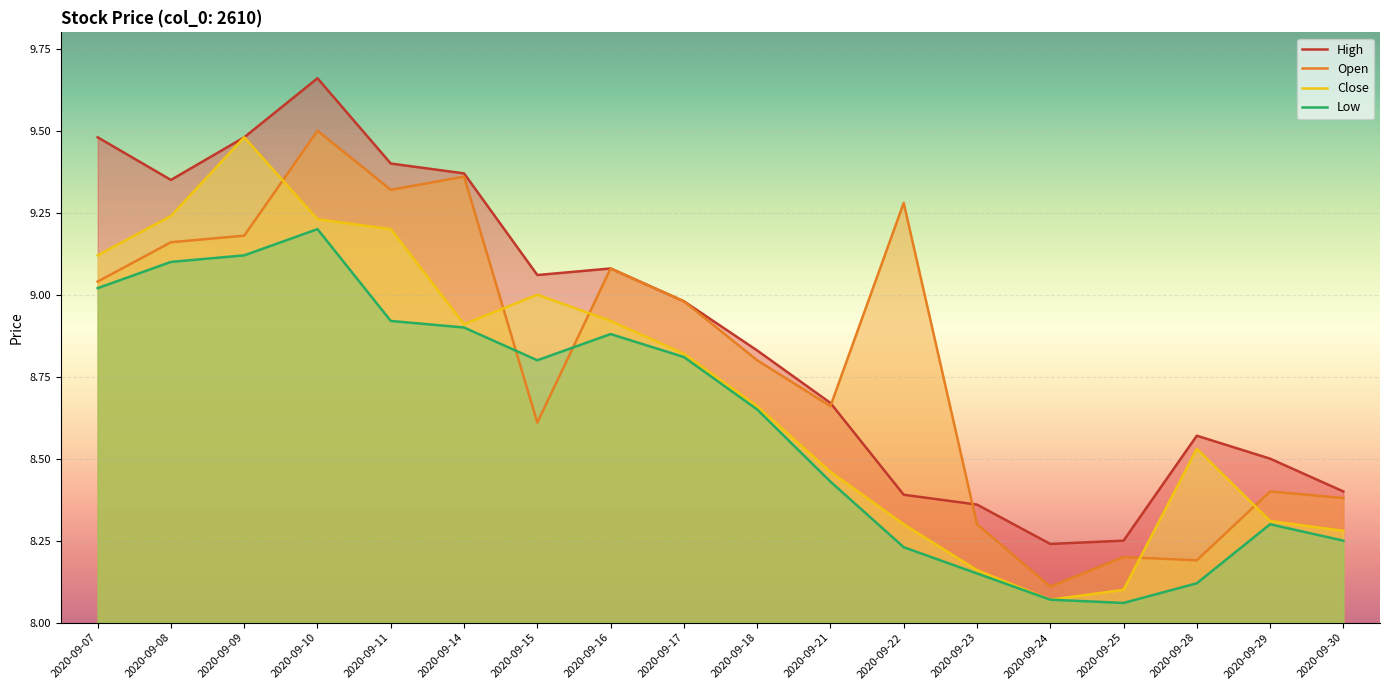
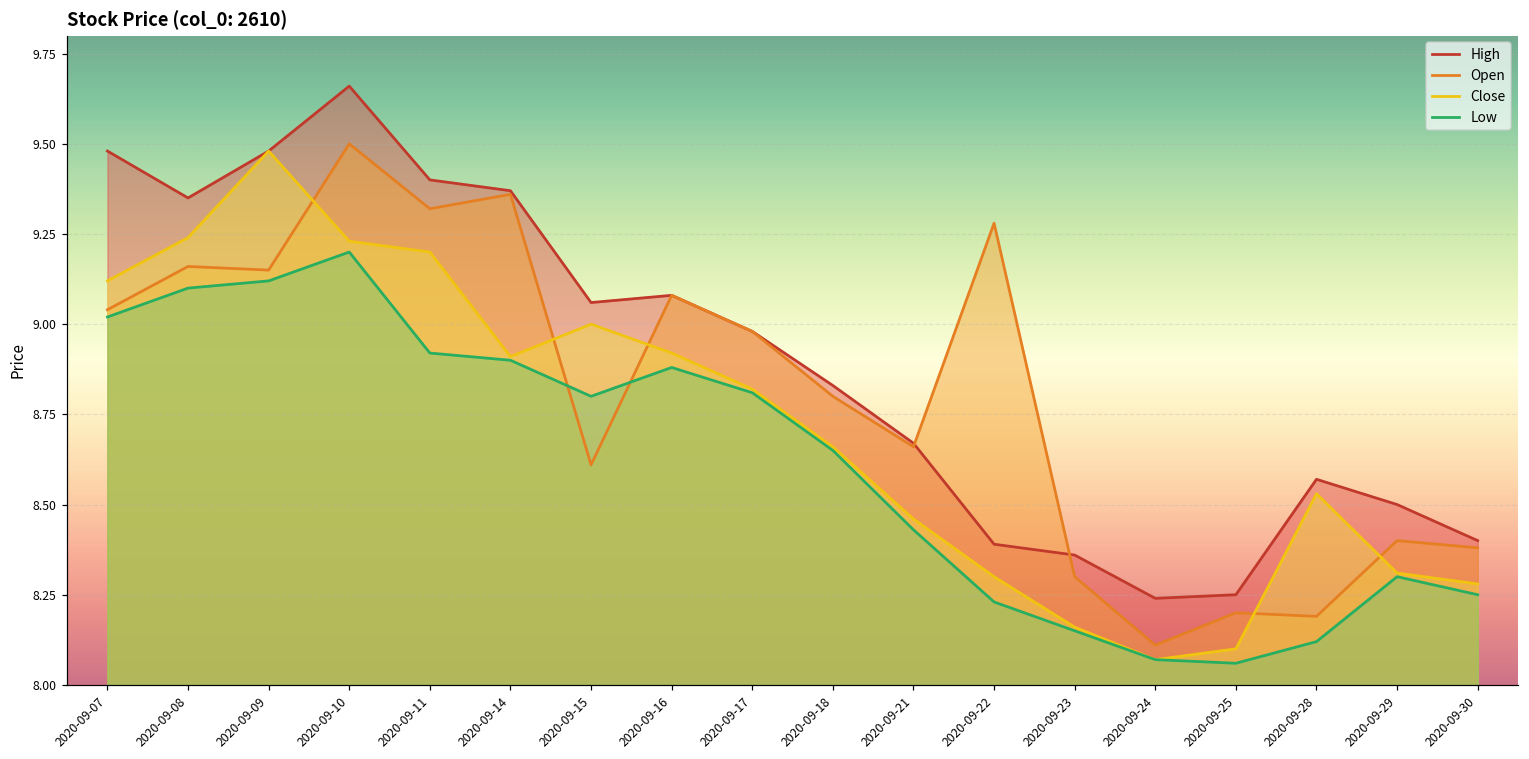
  {
    "High": {
      "2020-09-07": 9.48,
      "2020-09-08": 9.35,
      "2020-09-10": 9.66,
      "2020-09-11": 9.40,
      "2020-09-14": 9.37,
      "2020-09-15": 9.06,
      "2020-09-18": 8.83,
      "2020-09-21": 8.67,
      "2020-09-22": 8.39,
      "2020-09-23": 8.36,
      "2020-09-24": 8.24,
      "2020-09-25": 8.25,
      "2020-09-28": 8.57,
      "2020-09-29": 8.50,
      "2020-09-30": 8.40
    },
    "Open": {
      "2020-09-07": 9.04,
      "2020-09-08": 9.16,
-     "2020-09-09": 9.18,
+     "2020-09-09": 9.15,
      "2020-09-10": 9.50,
      "2020-09-11": 9.32,
      "2020-09-14": 9.36,
      "2020-09-15": 8.61,
      "2020-09-18": 8.80,
      "2020-09-21": 8.66,
      "2020-09-22": 9.28,
      "2020-09-23": 8.30,
      "2020-09-24": 8.11,
      "2020-09-25": 8.20,
      "2020-09-28": 8.19,
      "2020-09-29": 8.40,
      "2020-09-30": 8.38
    },
    "Close": {
      "2020-09-07": 9.12,
      "2020-09-08": 9.24,
      "2020-09-10": 9.23,
      "2020-09-11": 9.20,
      "2020-09-14": 8.91,
      "2020-09-15": 9.00,
      "2020-09-16": 8.92,
      "2020-09-17": 8.82,
      "2020-09-18": 8.66,
      "2020-09-21": 8.46,
      "2020-09-22": 8.30,
      "2020-09-23": 8.16,
      "2020-09-25": 8.10,
      "2020-09-28": 8.53,
      "2020-09-29": 8.31,
      "2020-09-30": 8.28
    },
    "Low": {
      "2020-09-07": 9.02,
      "2020-09-08": 9.10,
      "2020-09-09": 9.12,
      "2020-09-10": 9.20,
      "2020-09-11": 8.92,
      "2020-09-14": 8.90,
      "2020-09-15": 8.80,
      "2020-09-16": 8.88,
      "2020-09-17": 8.81,
      "2020-09-18": 8.65,
      "2020-09-21": 8.43,
      "2020-09-22": 8.23,
      "2020-09-23": 8.15,
      "2020-09-25": 8.06,
      "2020-09-28": 8.12,
      "2020-09-29": 8.30,
      "2020-09-30": 8.25
    }
  }
